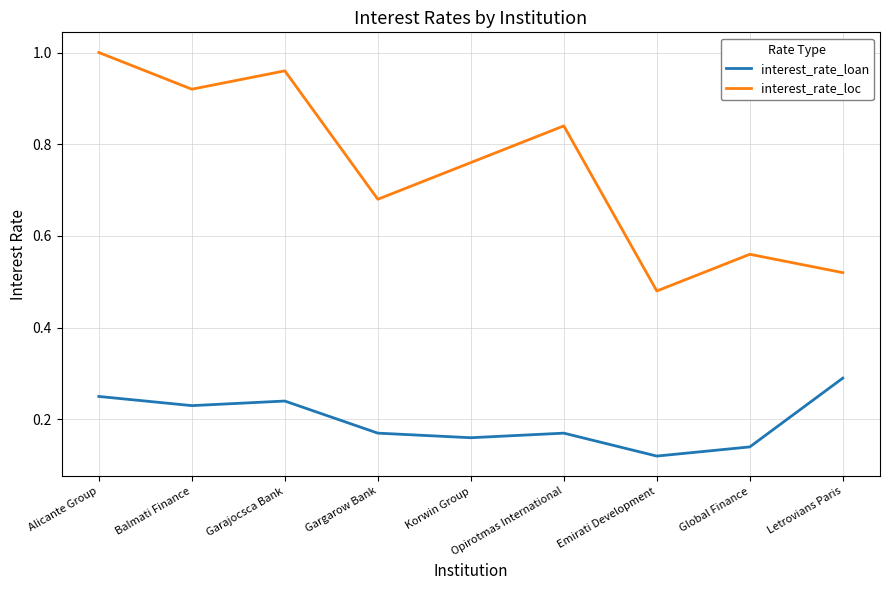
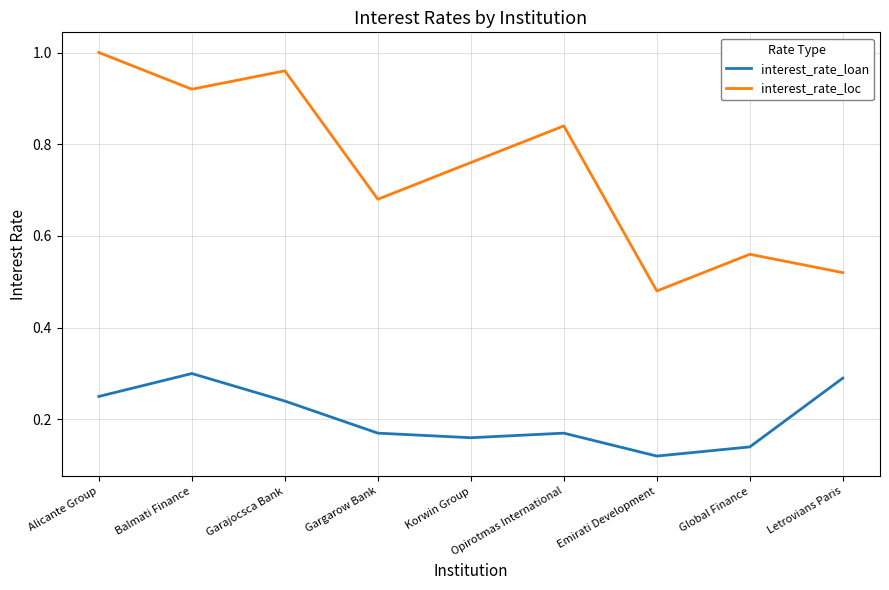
  {
    "interest_rate_loan": {
      "Alicante Group": 0.25,
-     "Balmati Finance": 0.23,
+     "Balmati Finance": 0.30,
      "Garajocsca Bank": 0.24,
      "Gargarow Bank": 0.17,
      "Korwin Group": 0.16,
      "Opirotmas International": 0.17,
      "Emirati Development": 0.12,
      "Global Finance": 0.14,
      "Letrovians Paris": 0.29
    },
    "interest_rate_loc": {
      "Alicante Group": 1.00,
      "Balmati Finance": 0.92,
      "Garajocsca Bank": 0.96,
      "Gargarow Bank": 0.68,
      "Korwin Group": 0.76,
      "Opirotmas International": 0.84,
      "Emirati Development": 0.48,
      "Global Finance": 0.56,
      "Letrovians Paris": 0.52
    }
  }
